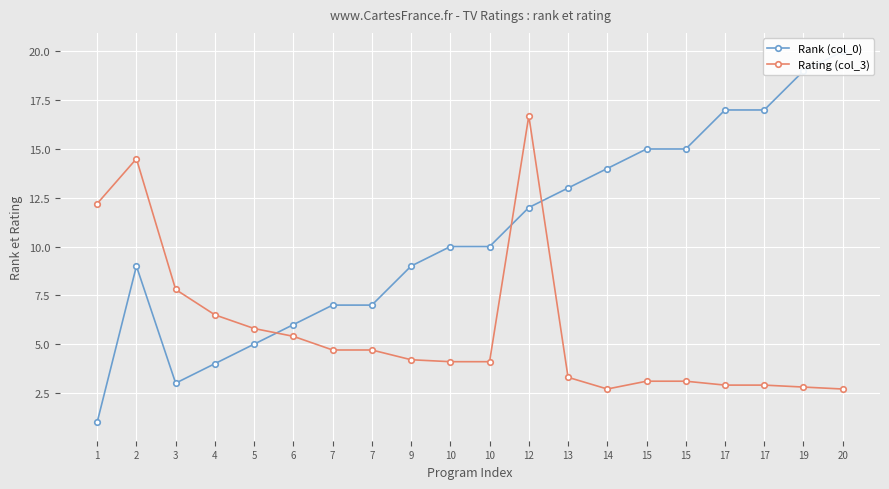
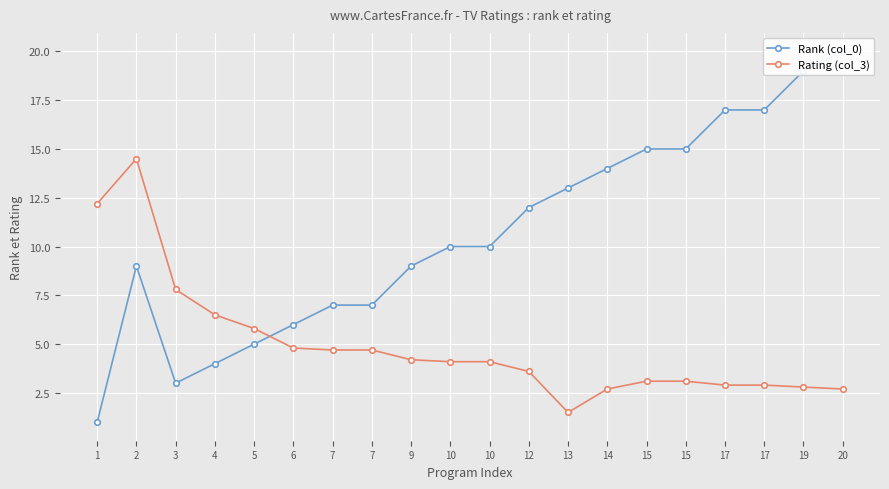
  {
    "Rank (col_0)": {
      "1": 1.0,
      "2": 9.0,
      "3": 3.0,
      "4": 4.0,
      "5": 5.0,
      "6": 6.0,
      "9": 9.0,
      "12": 12.0,
      "13": 13.0,
      "14": 14.0
    },
    "Rating (col_3)": {
      "1": 12.2,
      "2": 14.5,
      "3": 7.8,
      "4": 6.5,
      "5": 5.8,
-     "6": 5.4,
+     "6": 4.8,
      "9": 4.2,
-     "12": 16.7,
-     "13": 3.3,
+     "12": 3.6,
+     "13": 1.5,
      "14": 2.7,
      "19": 2.8,
      "20": 2.7
    }
  }
